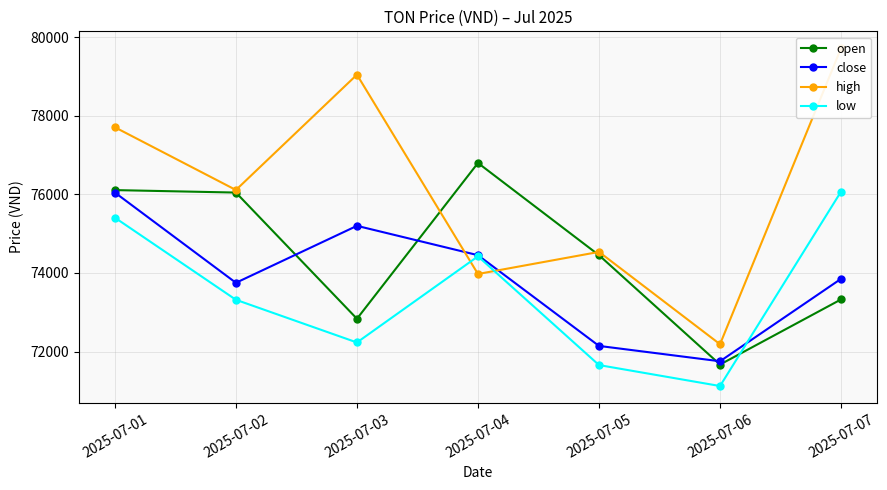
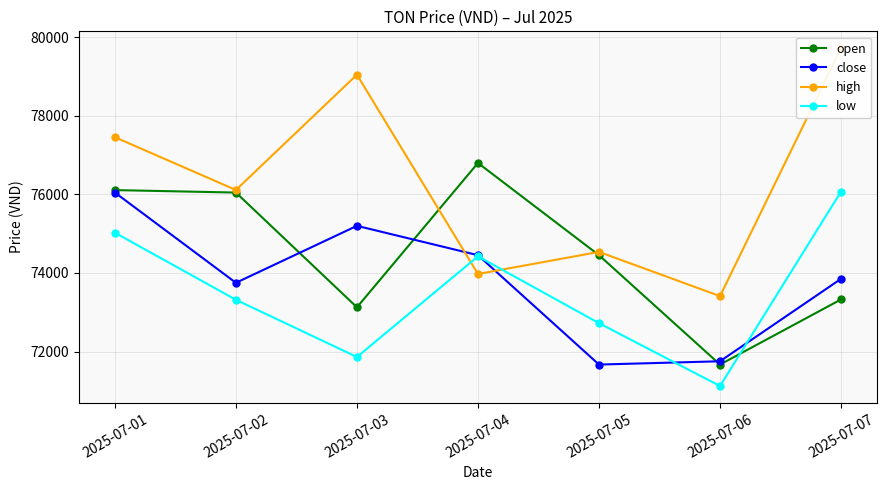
  {
    "open": {
      "2025-07-02": 76000,
-     "2025-07-03": 72800,
+     "2025-07-03": 73100,
      "2025-07-04": 76800,
      "2025-07-05": 74500,
      "2025-07-06": 71700,
      "2025-07-07": 73300
    },
    "close": {
      "2025-07-02": 73800,
      "2025-07-03": 75200,
-     "2025-07-05": 72100,
+     "2025-07-05": 71700,
      "2025-07-06": 71800,
      "2025-07-07": 73900
    },
    "high": {
-     "2025-07-01": 77700,
+     "2025-07-01": 77500,
      "2025-07-02": 76100,
      "2025-07-03": 79000,
      "2025-07-04": 74000,
      "2025-07-05": 74500,
-     "2025-07-06": 72200
+     "2025-07-06": 73400
    },
    "low": {
-     "2025-07-01": 75400,
+     "2025-07-01": 75000,
      "2025-07-02": 73300,
-     "2025-07-03": 72200,
-     "2025-07-05": 71700,
+     "2025-07-03": 71900,
+     "2025-07-05": 72700,
      "2025-07-06": 71100,
      "2025-07-07": 76100
    }
  }
